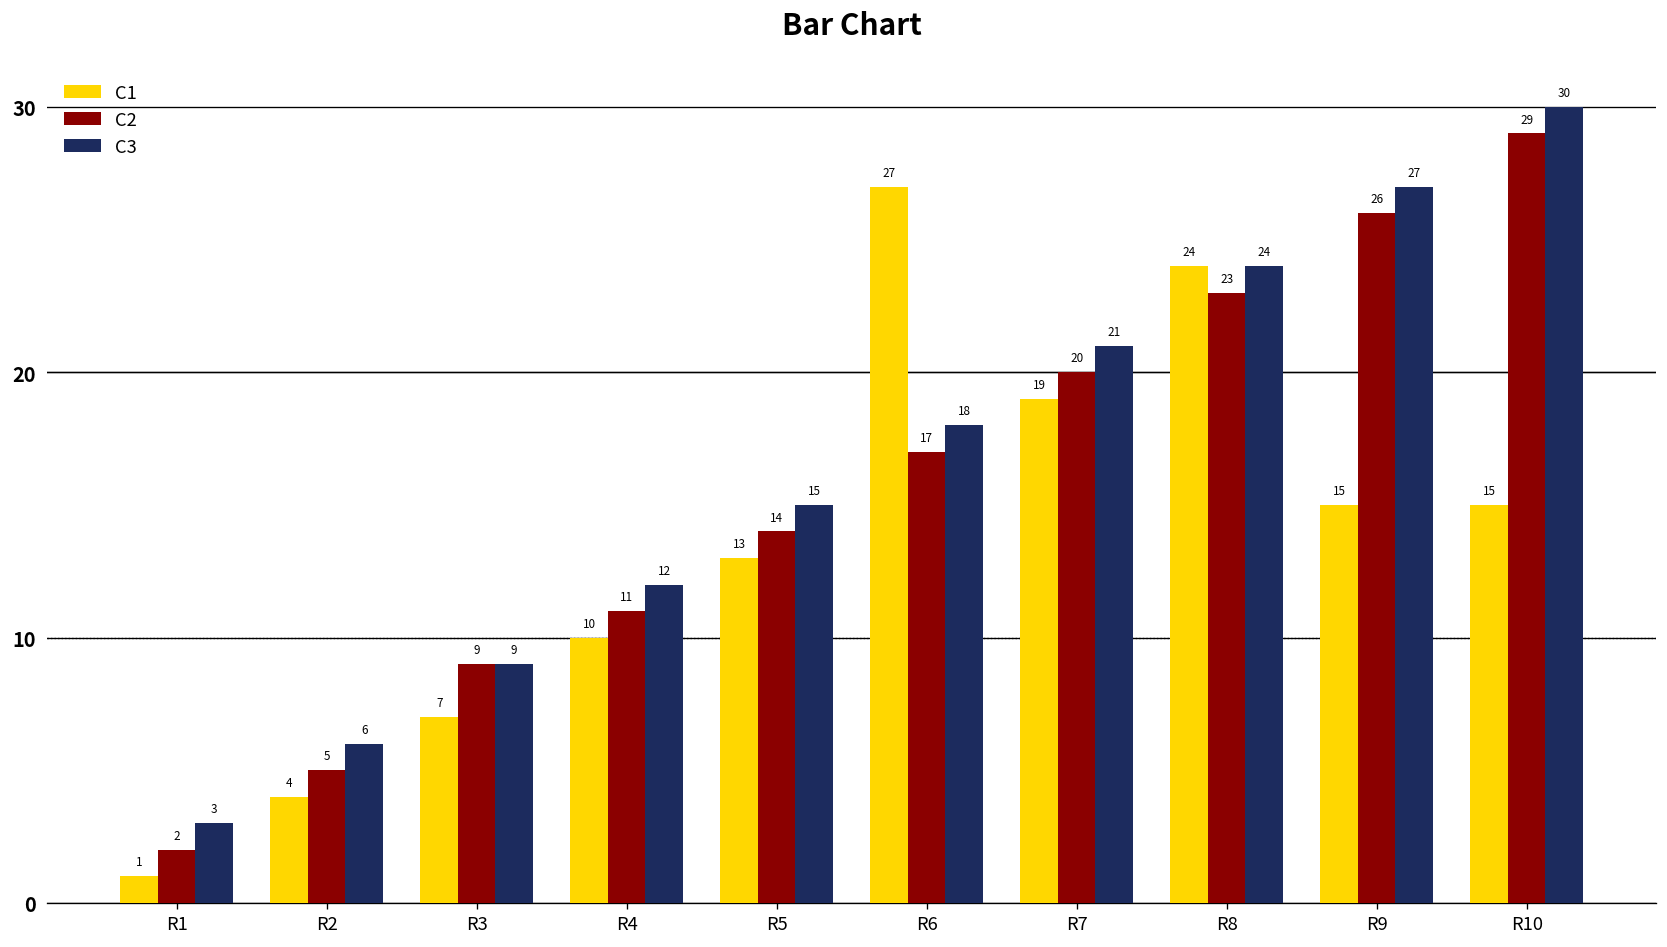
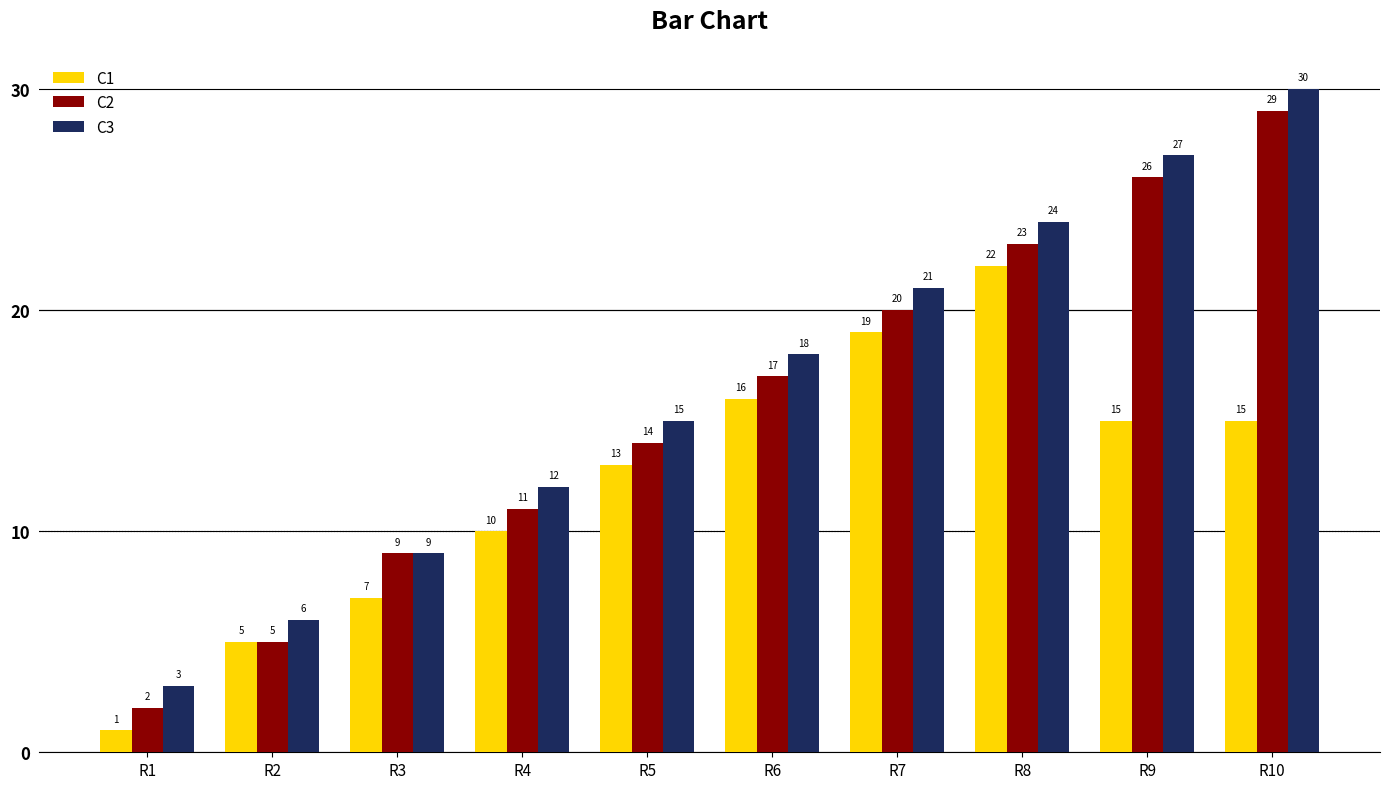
  {
    "C1": {
      "R1": 1,
-     "R2": 4,
+     "R2": 5,
      "R3": 7,
      "R4": 10,
      "R5": 13,
-     "R6": 27,
+     "R6": 16,
      "R7": 19,
-     "R8": 24,
+     "R8": 22,
      "R9": 15,
      "R10": 15
    },
    "C2": {
      "R1": 2,
      "R2": 5,
      "R3": 9,
      "R4": 11,
      "R5": 14,
      "R6": 17,
      "R7": 20,
      "R8": 23,
      "R9": 26,
      "R10": 29
    },
    "C3": {
      "R1": 3,
      "R2": 6,
      "R3": 9,
      "R4": 12,
      "R5": 15,
      "R6": 18,
      "R7": 21,
      "R8": 24,
      "R9": 27,
      "R10": 30
    }
  }
